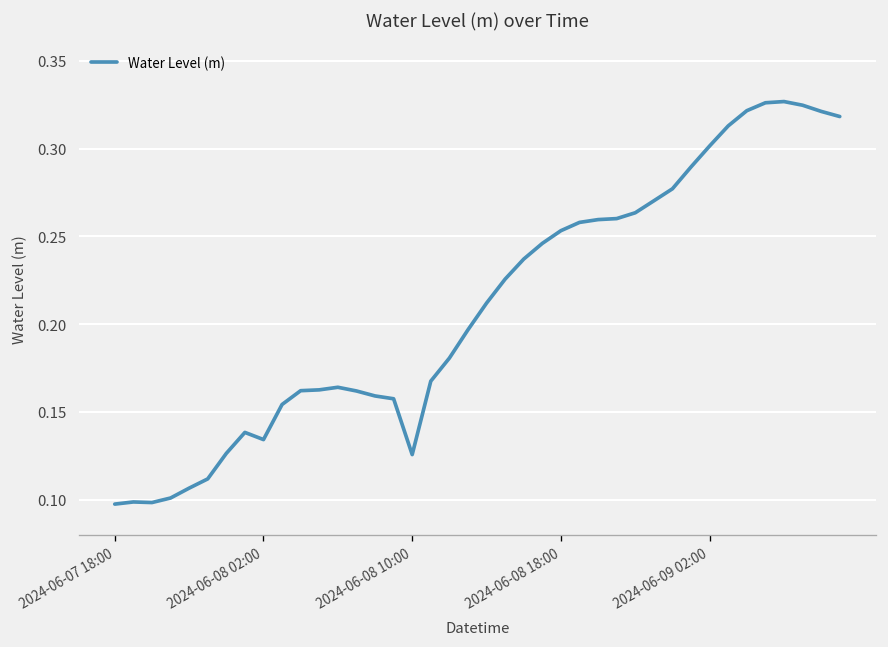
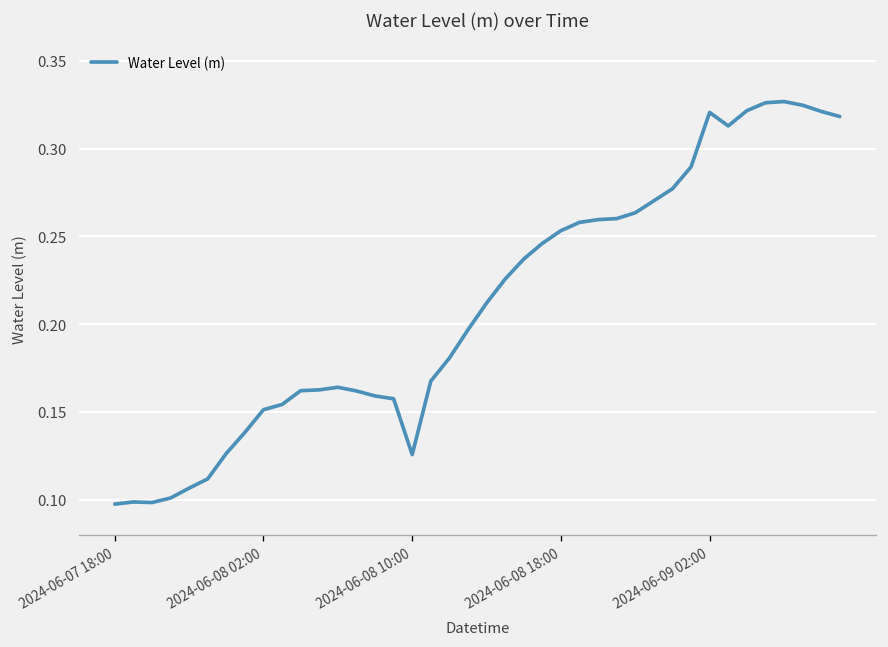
  {
    "2024-06-07 18:00": 0.097,
-   "2024-06-08 02:00": 0.134,
+   "2024-06-08 02:00": 0.151,
    "2024-06-08 10:00": 0.126,
    "2024-06-08 18:00": 0.253,
-   "2024-06-09 02:00": 0.301
+   "2024-06-09 02:00": 0.321
  }
